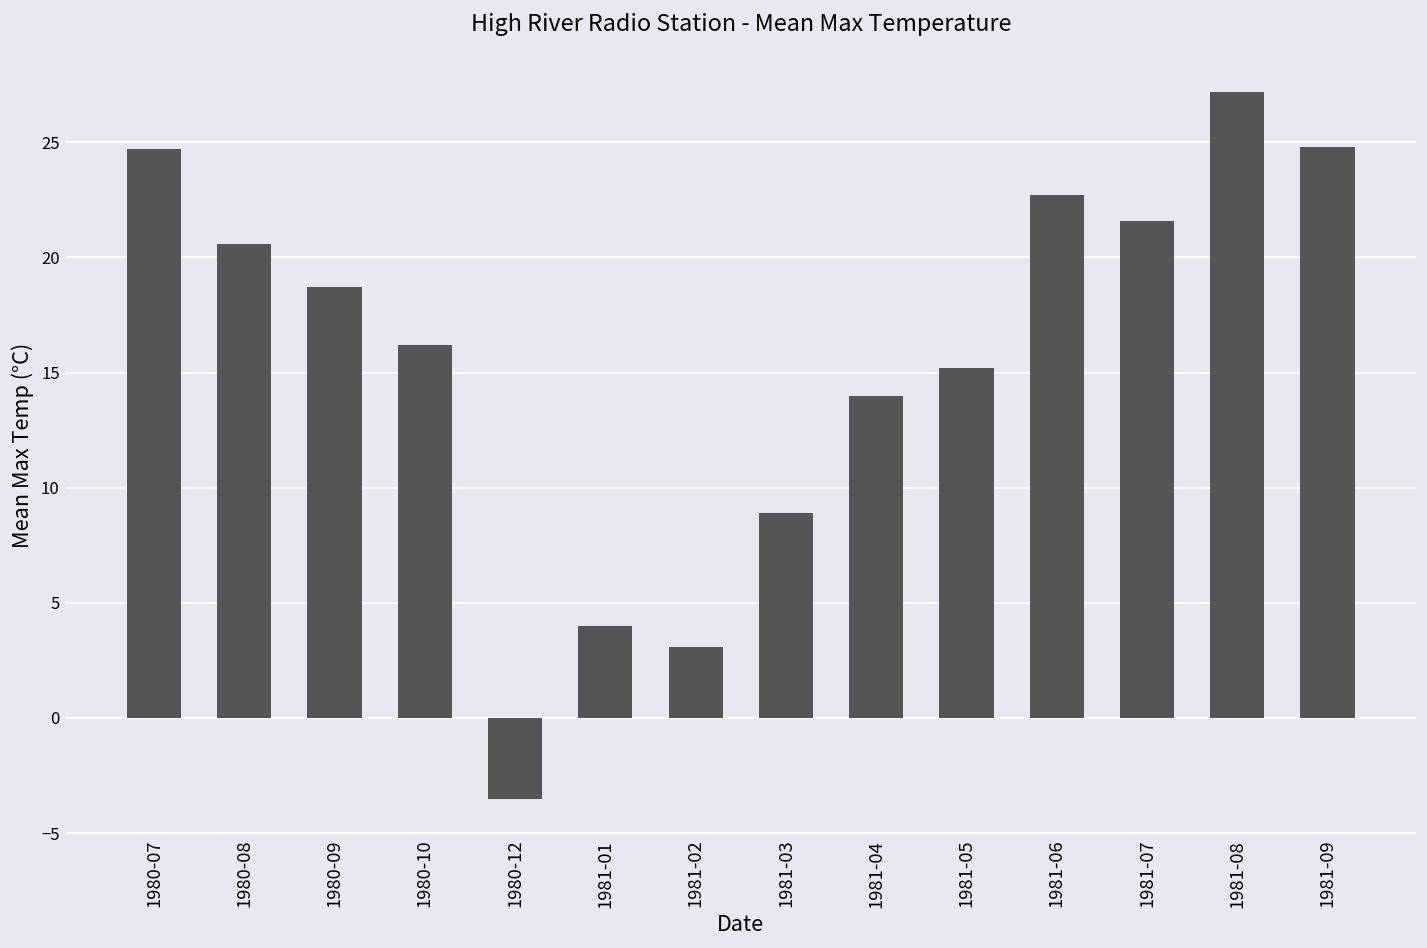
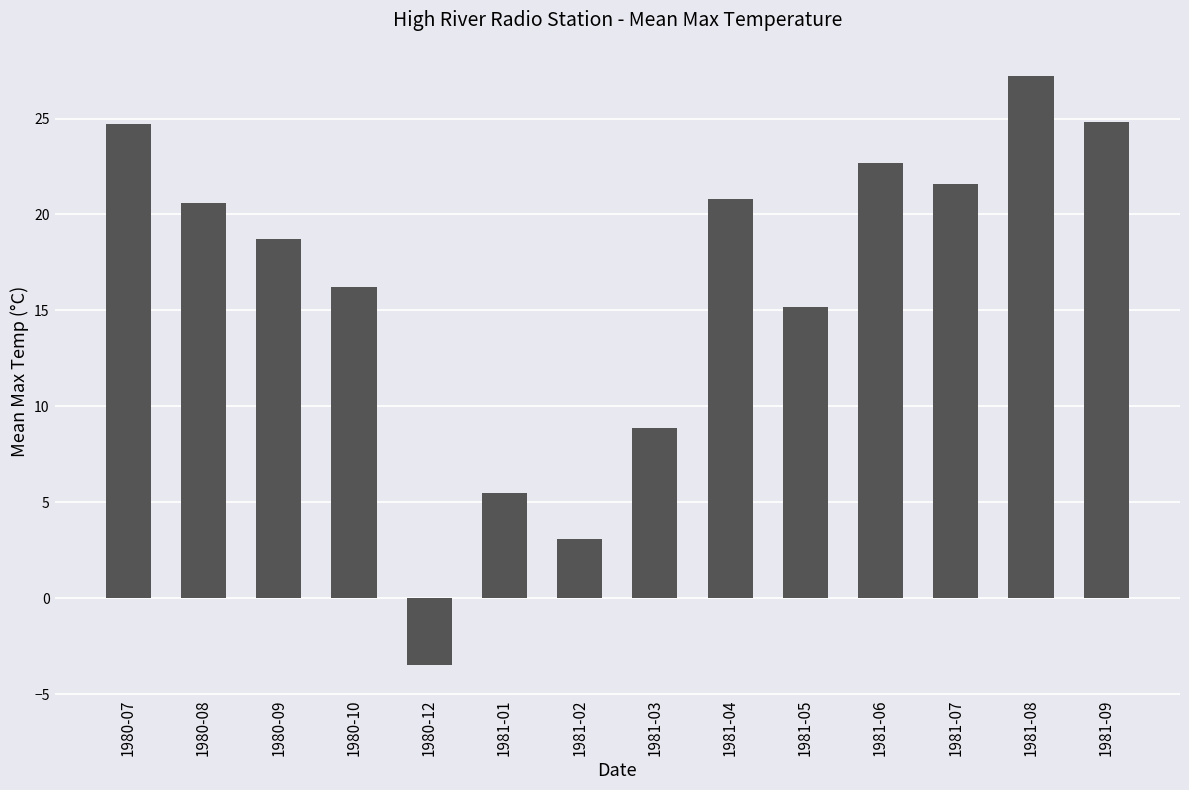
  {
    "1980-07": 24.7,
    "1980-08": 20.6,
    "1980-09": 18.7,
    "1980-10": 16.2,
    "1980-12": -3.5,
-   "1981-01": 4.0,
+   "1981-01": 5.5,
    "1981-02": 3.1,
    "1981-03": 8.9,
-   "1981-04": 14.0,
+   "1981-04": 20.8,
    "1981-05": 15.2,
    "1981-06": 22.7,
    "1981-07": 21.6,
    "1981-08": 27.2,
    "1981-09": 24.8
  }
